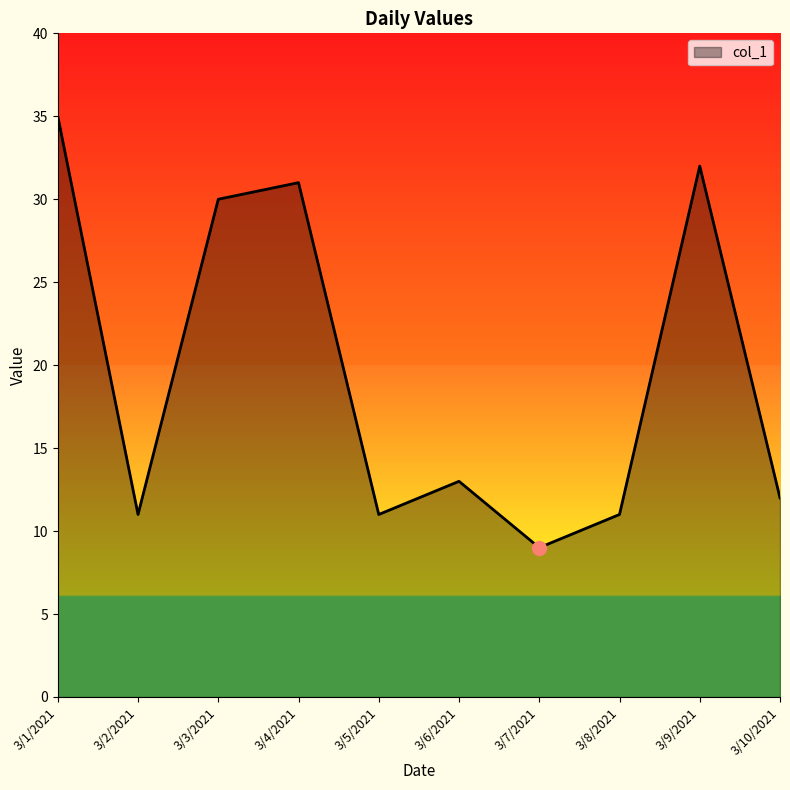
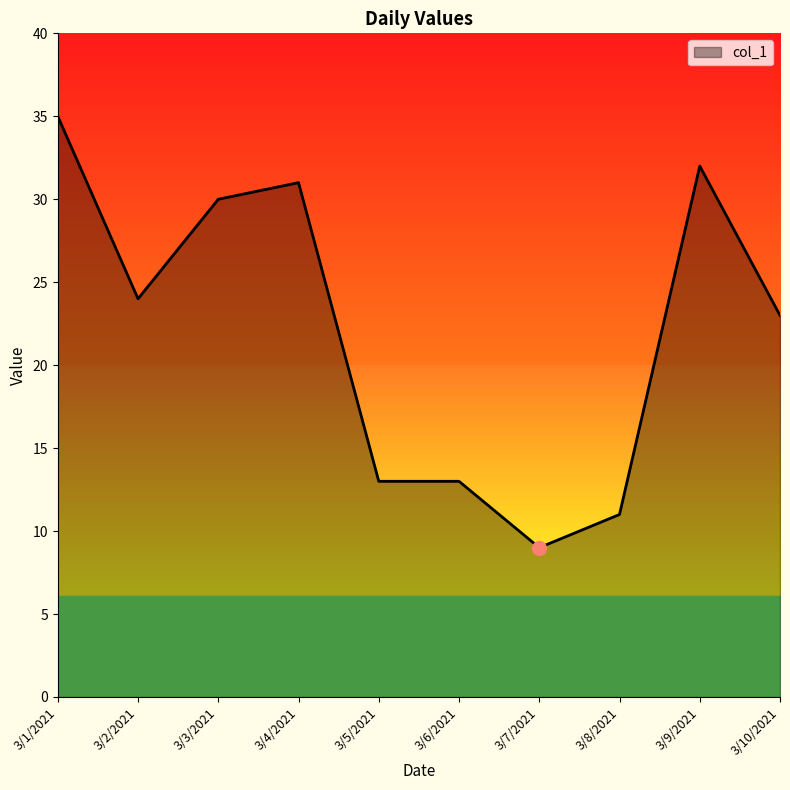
  {
    "col_1": {
      "3/1/2021": 35,
-     "3/2/2021": 11,
+     "3/2/2021": 24,
      "3/3/2021": 30,
      "3/4/2021": 31,
-     "3/5/2021": 11,
+     "3/5/2021": 13,
      "3/6/2021": 13,
      "3/8/2021": 11,
      "3/9/2021": 32,
-     "3/10/2021": 12
+     "3/10/2021": 23
    }
  }
